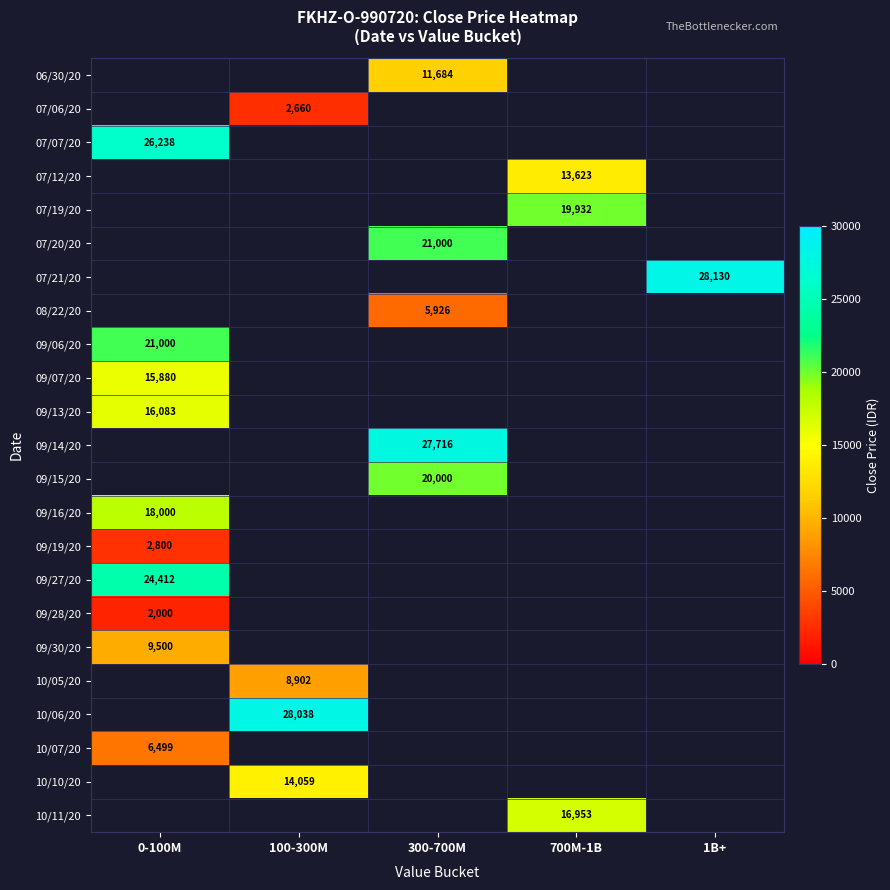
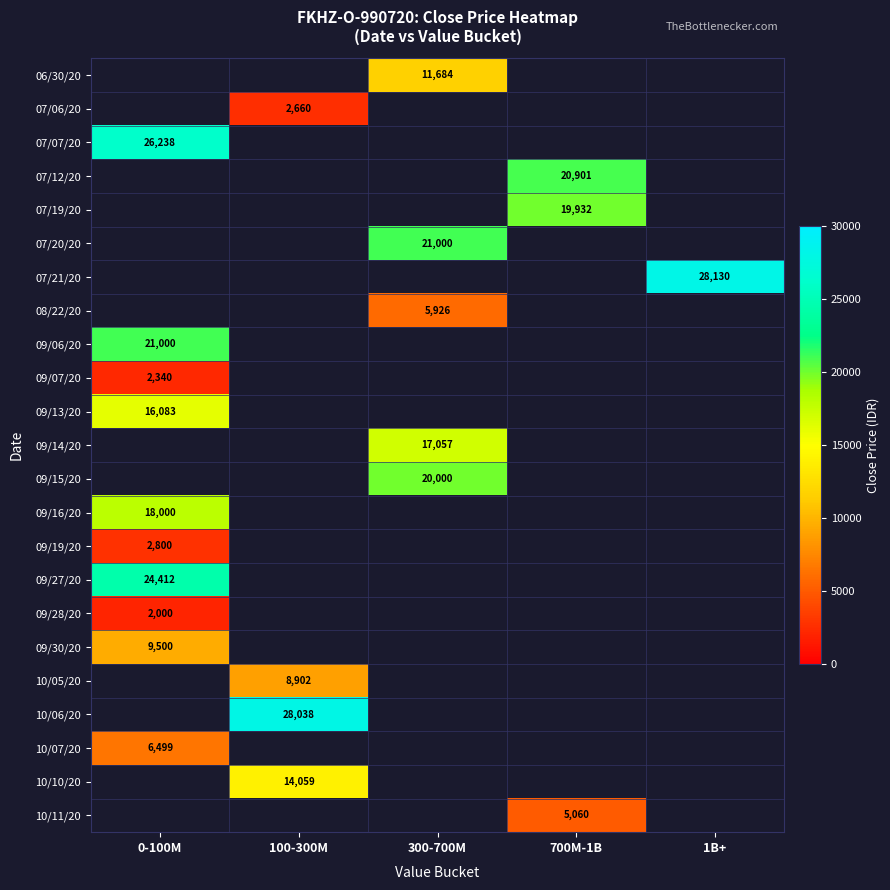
  {
    "06/30/20": {
      "300-700M": "11,684"
    },
    "07/06/20": {
      "100-300M": "2,660"
    },
    "07/07/20": {
      "0-100M": "26,238"
    },
    "07/12/20": {
-     "700M-1B": "13,623"
+     "700M-1B": "20,901"
    },
    "07/19/20": {
      "700M-1B": "19,932"
    },
    "07/20/20": {
      "300-700M": "21,000"
    },
    "07/21/20": {
      "1B+": "28,130"
    },
    "08/22/20": {
      "300-700M": "5,926"
    },
    "09/06/20": {
      "0-100M": "21,000"
    },
    "09/07/20": {
-     "0-100M": "15,880"
+     "0-100M": "2,340"
    },
    "09/13/20": {
      "0-100M": "16,083"
    },
    "09/14/20": {
-     "300-700M": "27,716"
+     "300-700M": "17,057"
    },
    "09/15/20": {
      "300-700M": "20,000"
    },
    "09/16/20": {
      "0-100M": "18,000"
    },
    "09/19/20": {
      "0-100M": "2,800"
    },
    "09/27/20": {
      "0-100M": "24,412"
    },
    "09/28/20": {
      "0-100M": "2,000"
    },
    "09/30/20": {
      "0-100M": "9,500"
    },
    "10/05/20": {
      "100-300M": "8,902"
    },
    "10/06/20": {
      "100-300M": "28,038"
    },
    "10/07/20": {
      "0-100M": "6,499"
    },
    "10/10/20": {
      "100-300M": "14,059"
    },
    "10/11/20": {
-     "700M-1B": "16,953"
+     "700M-1B": "5,060"
    }
  }
